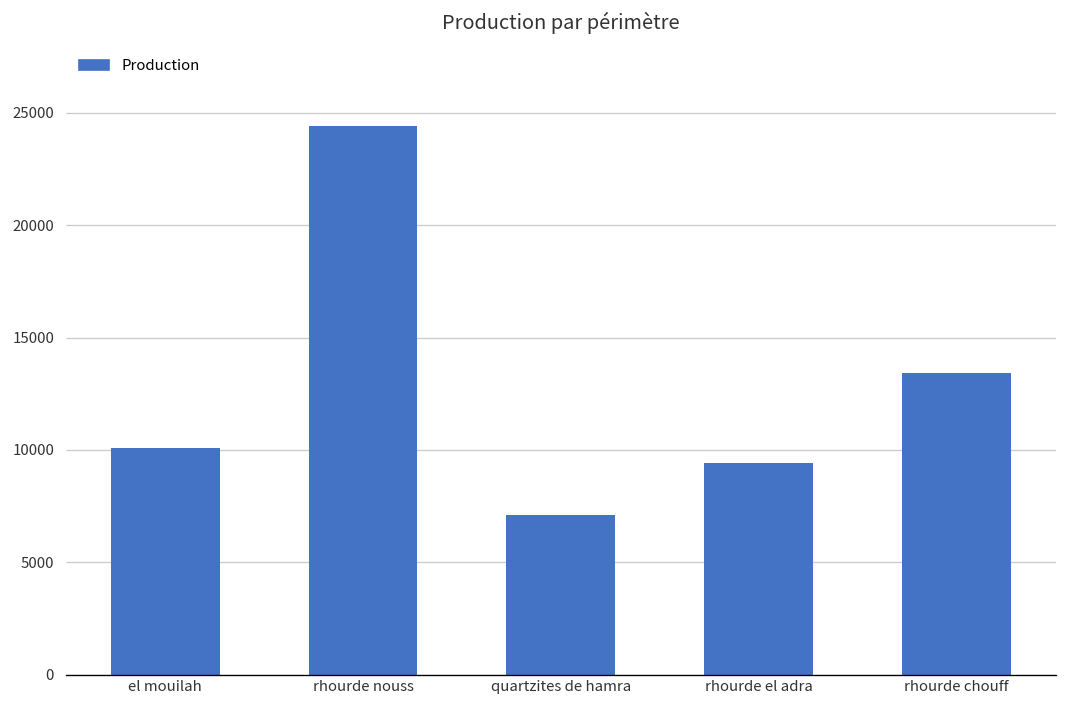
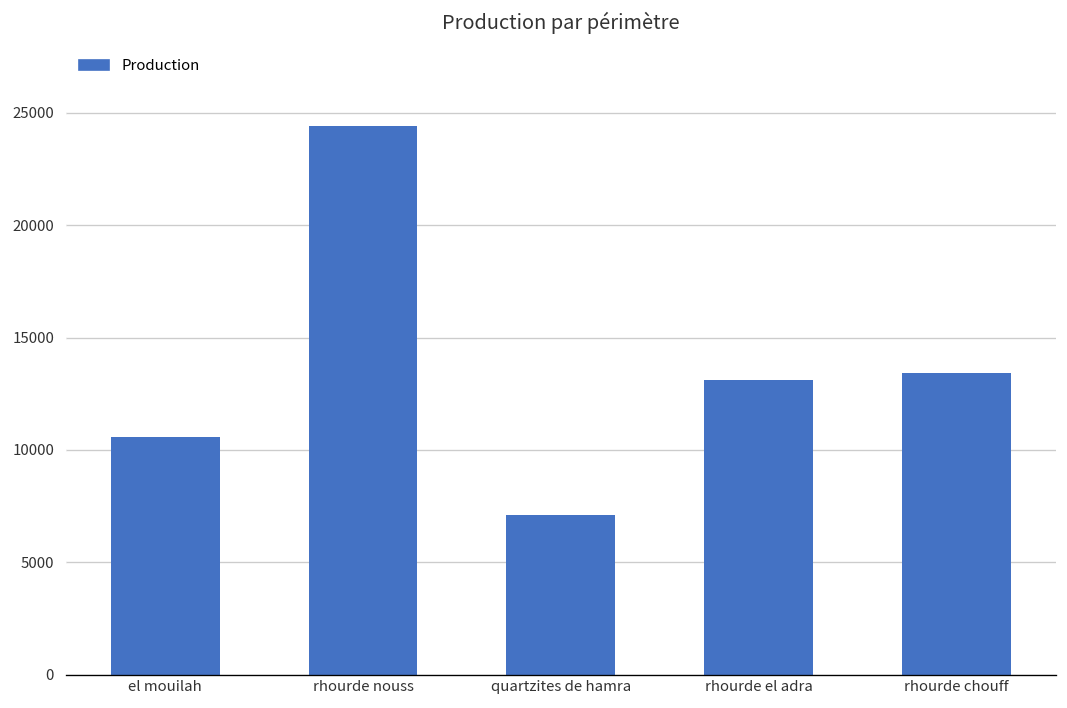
  {
-   "el mouilah": 10100,
+   "el mouilah": 10600,
    "rhourde nouss": 24400,
    "quartzites de hamra": 7100,
-   "rhourde el adra": 9400,
+   "rhourde el adra": 13100,
    "rhourde chouff": 13400
  }
